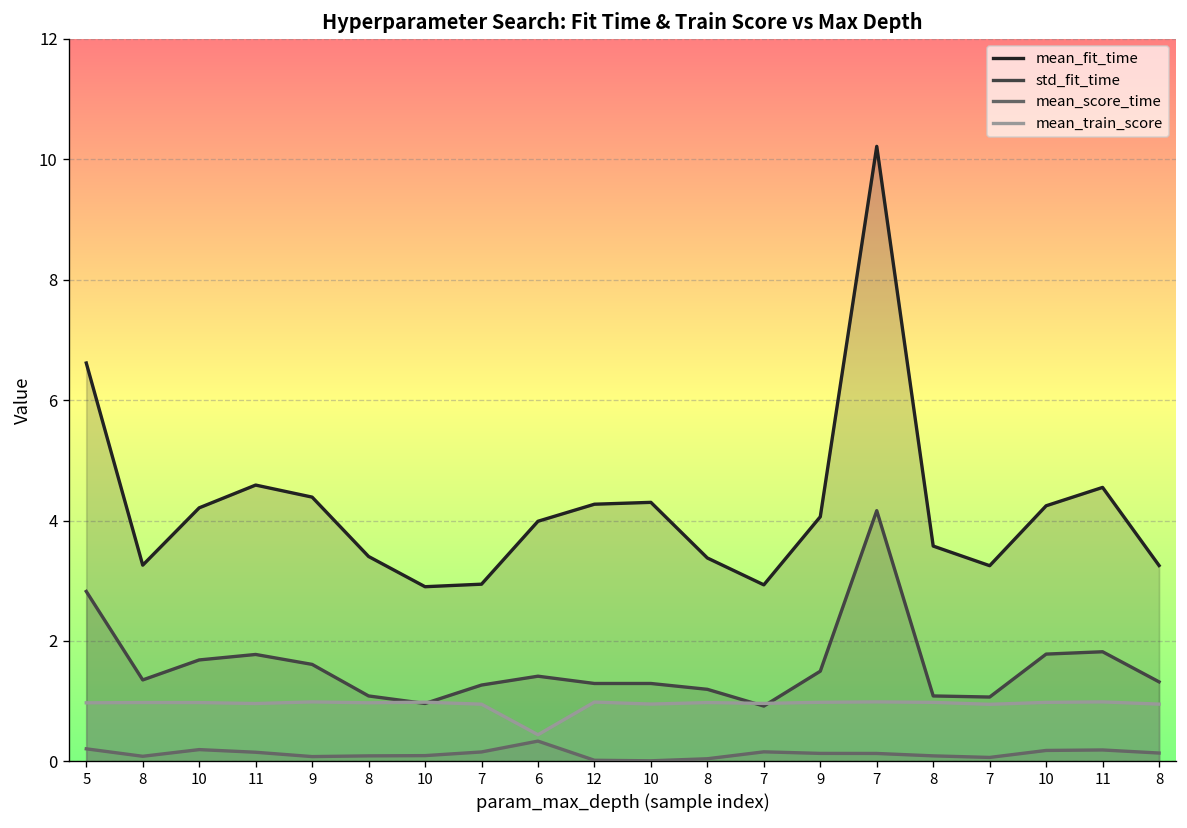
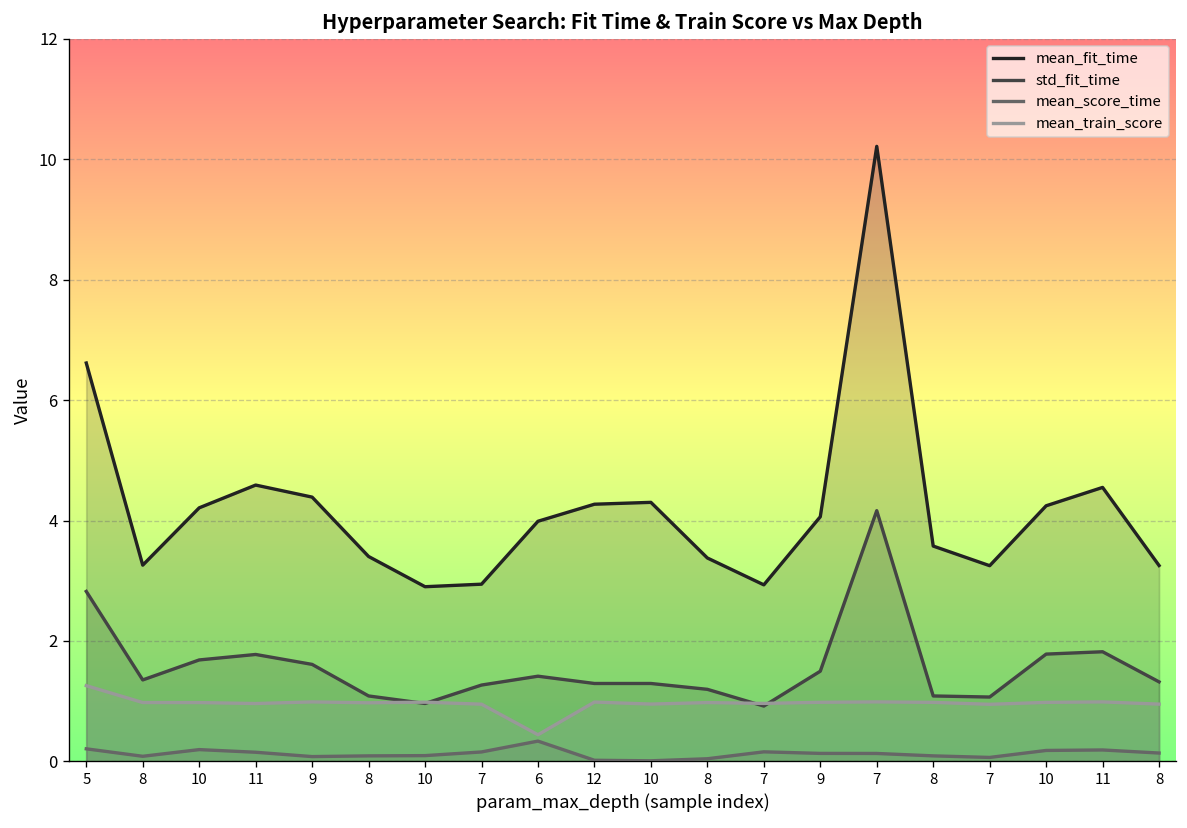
  {
    "mean_train_score": {
-     "5": 1.0,
+     "5": 1.3,
      "6": 0.4,
      "12": 1.0
    }
  }
